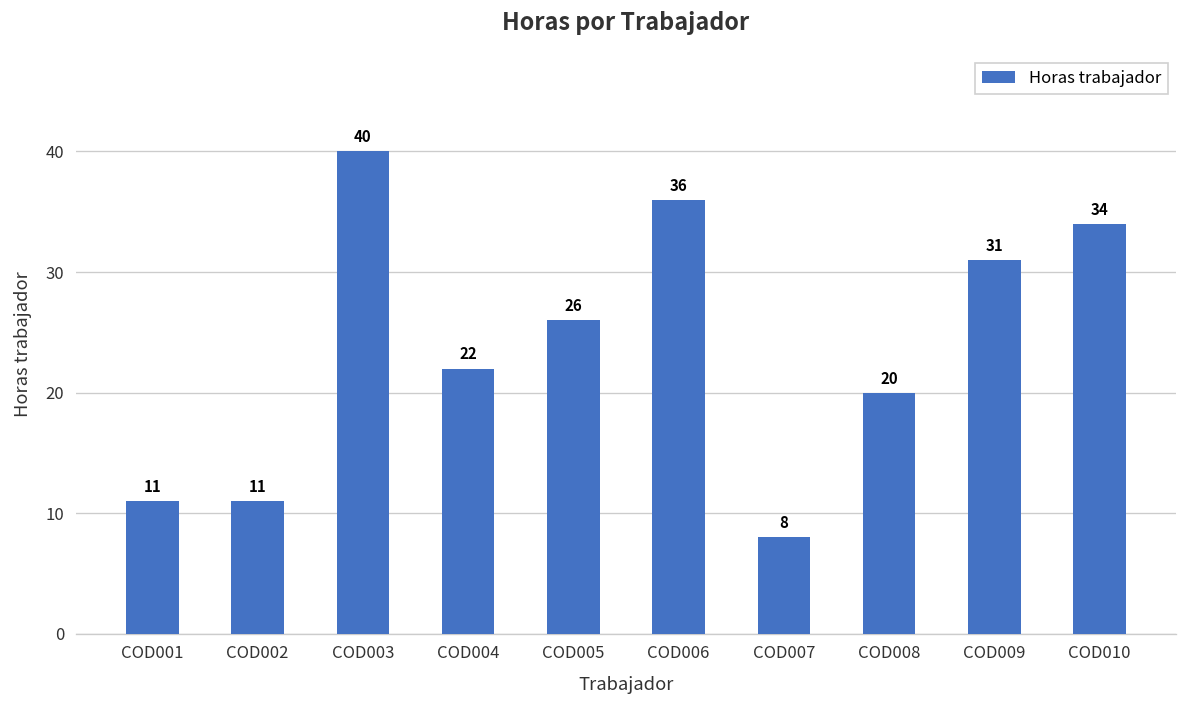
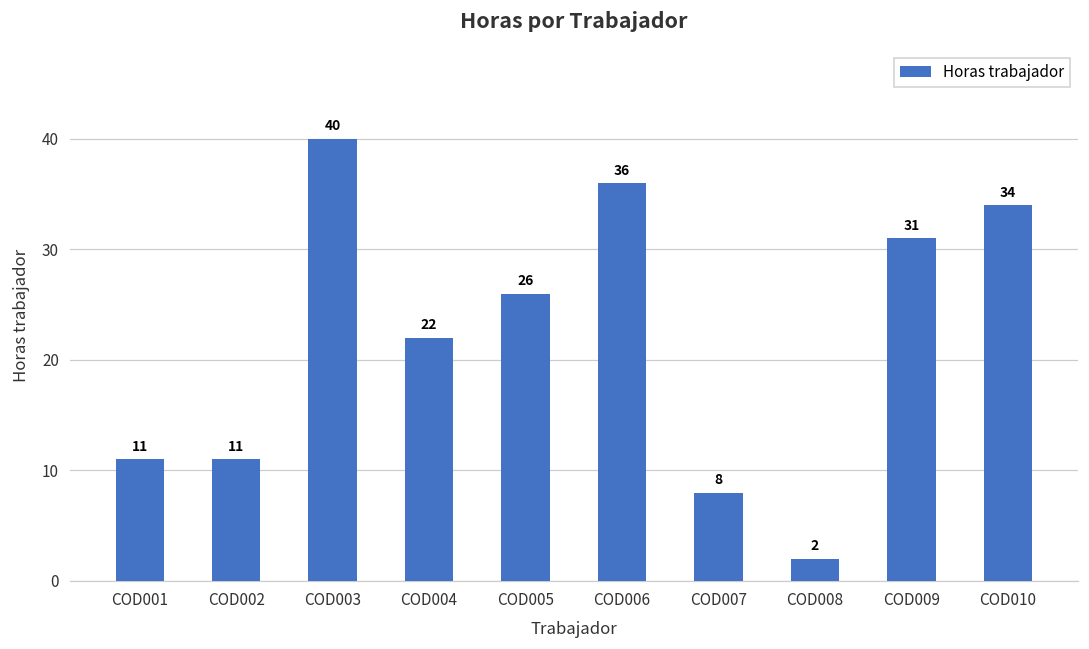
  {
    "COD001": 11,
    "COD002": 11,
    "COD003": 40,
    "COD004": 22,
    "COD005": 26,
    "COD006": 36,
    "COD007": 8,
-   "COD008": 20,
+   "COD008": 2,
    "COD009": 31,
    "COD010": 34
  }
